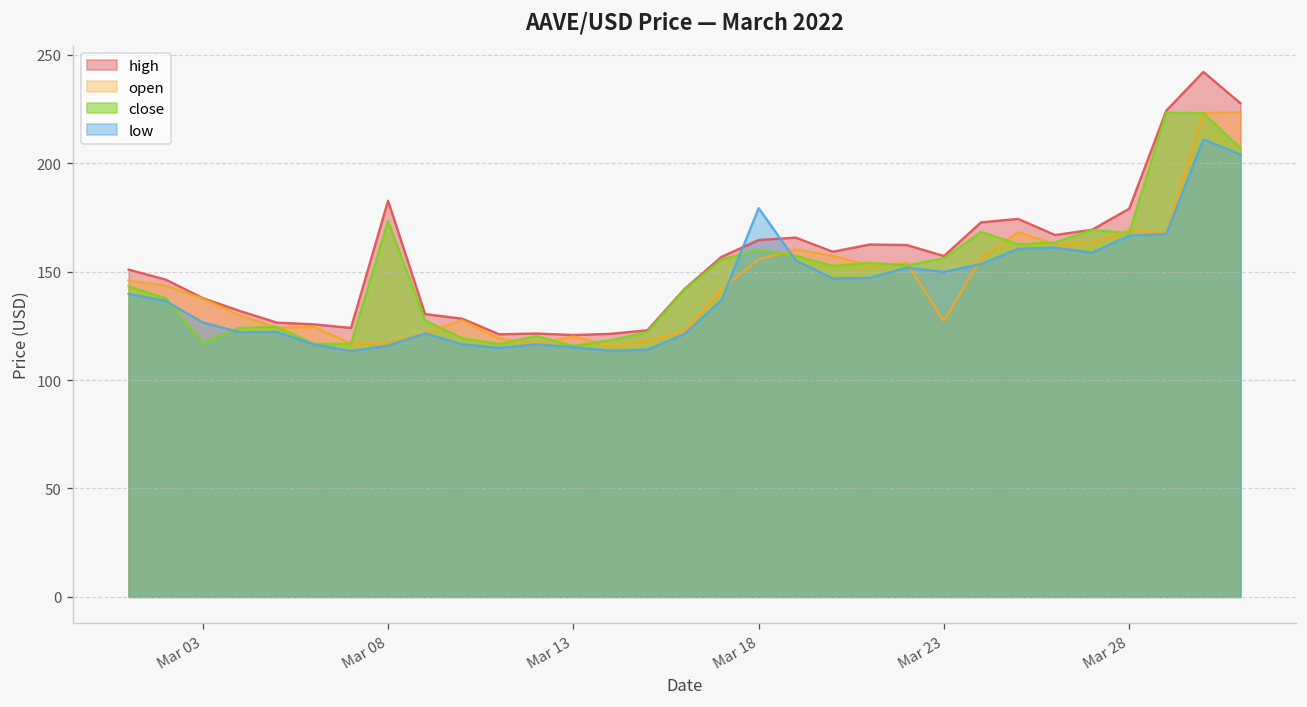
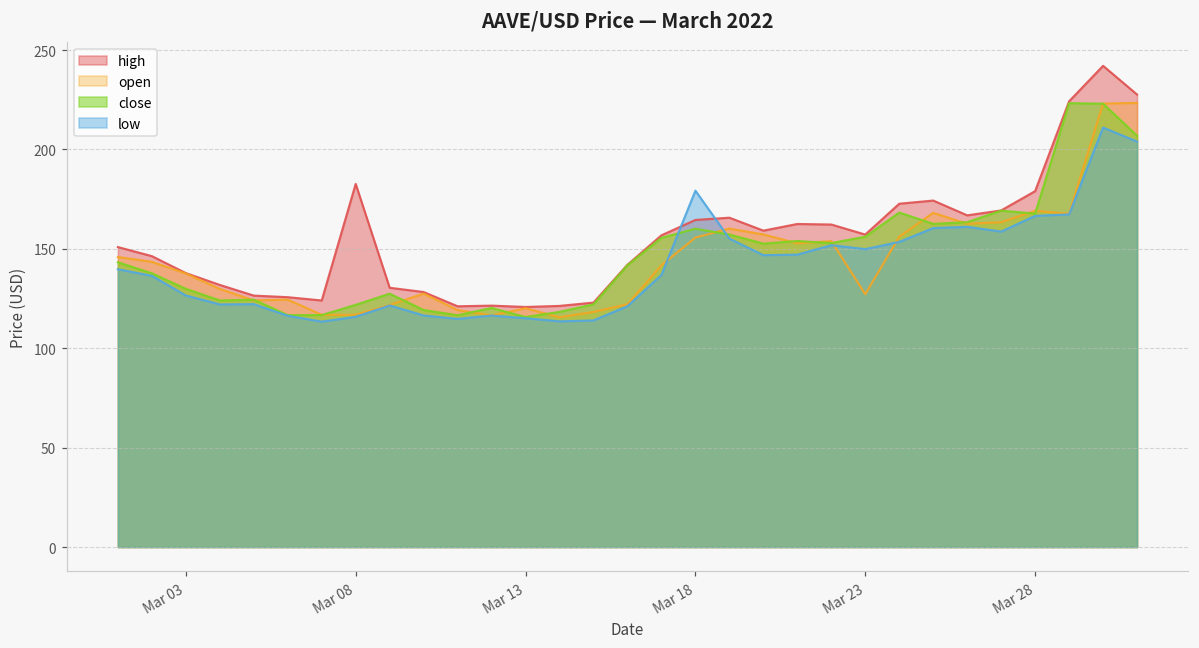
  {
    "high": {
      "Mar 08": 183,
      "Mar 18": 165,
      "Mar 28": 179
    },
    "open": {
      "Mar 18": 156,
      "Mar 23": 127
    },
    "close": {
-     "Mar 03": 117,
-     "Mar 08": 173,
+     "Mar 03": 130,
+     "Mar 08": 122,
      "Mar 18": 160
    },
    "low": {
      "Mar 03": 127,
      "Mar 18": 179,
      "Mar 23": 150
    }
  }
